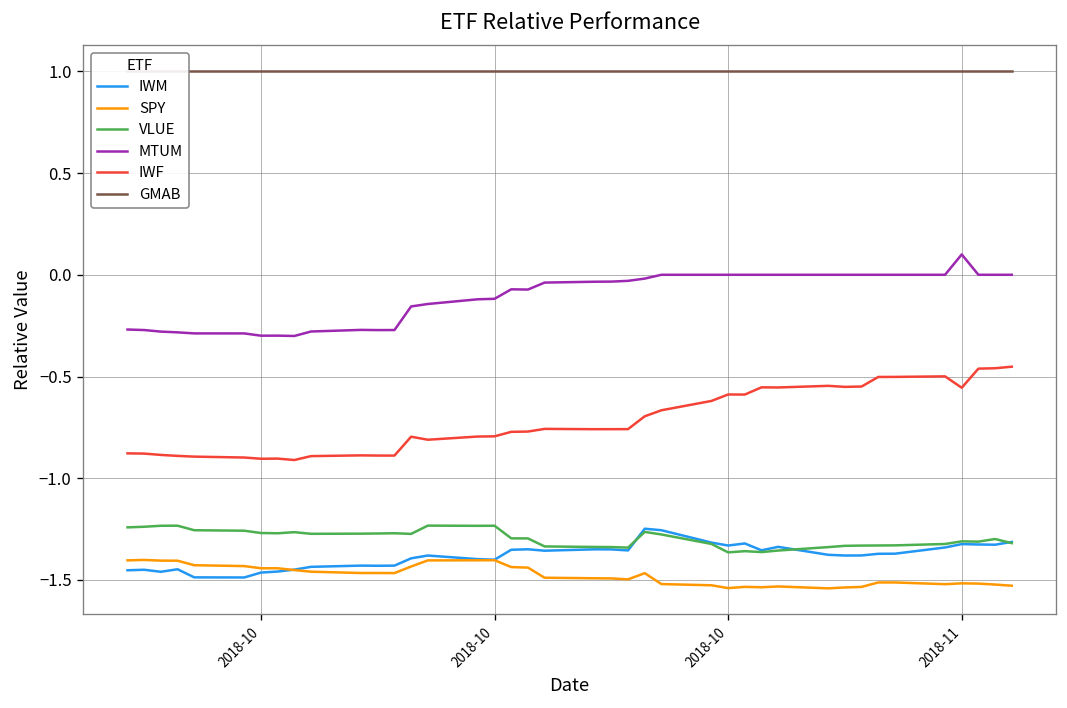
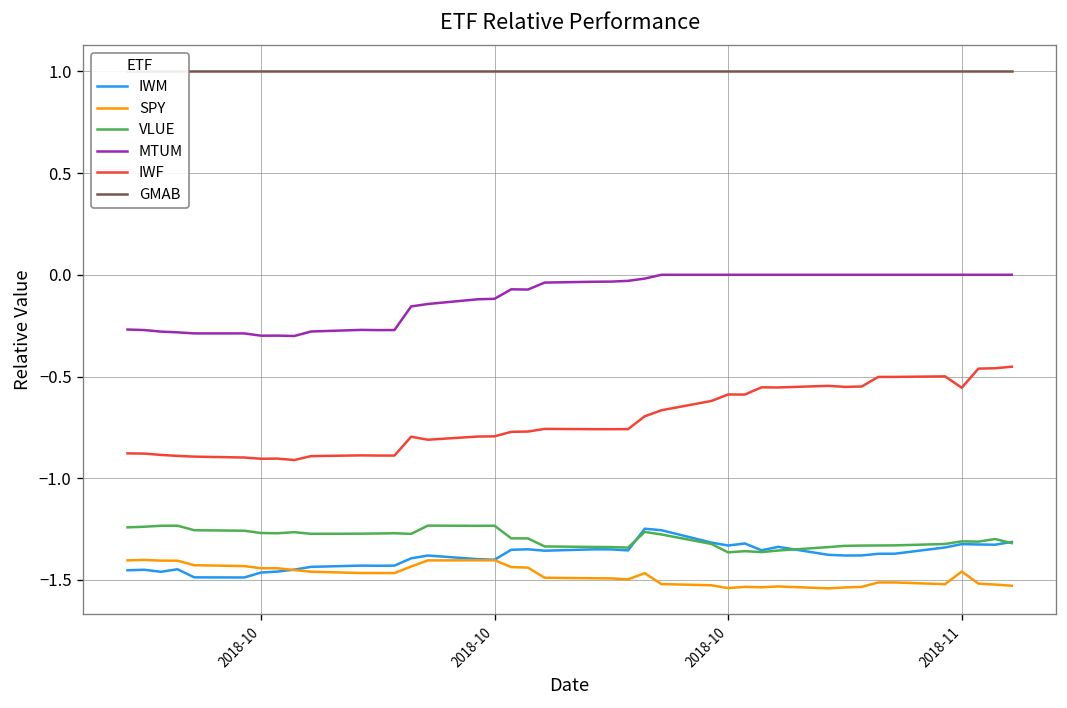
  {
    "SPY": {
-     "2018-11": -1.52
+     "2018-11": -1.46
    },
    "MTUM": {
-     "2018-11": 0.1
+     "2018-11": 0.0
    },
    "IWF": {
      "2018-11": -0.56
    },
    "GMAB": {
      "2018-11": 1.00
    }
  }
